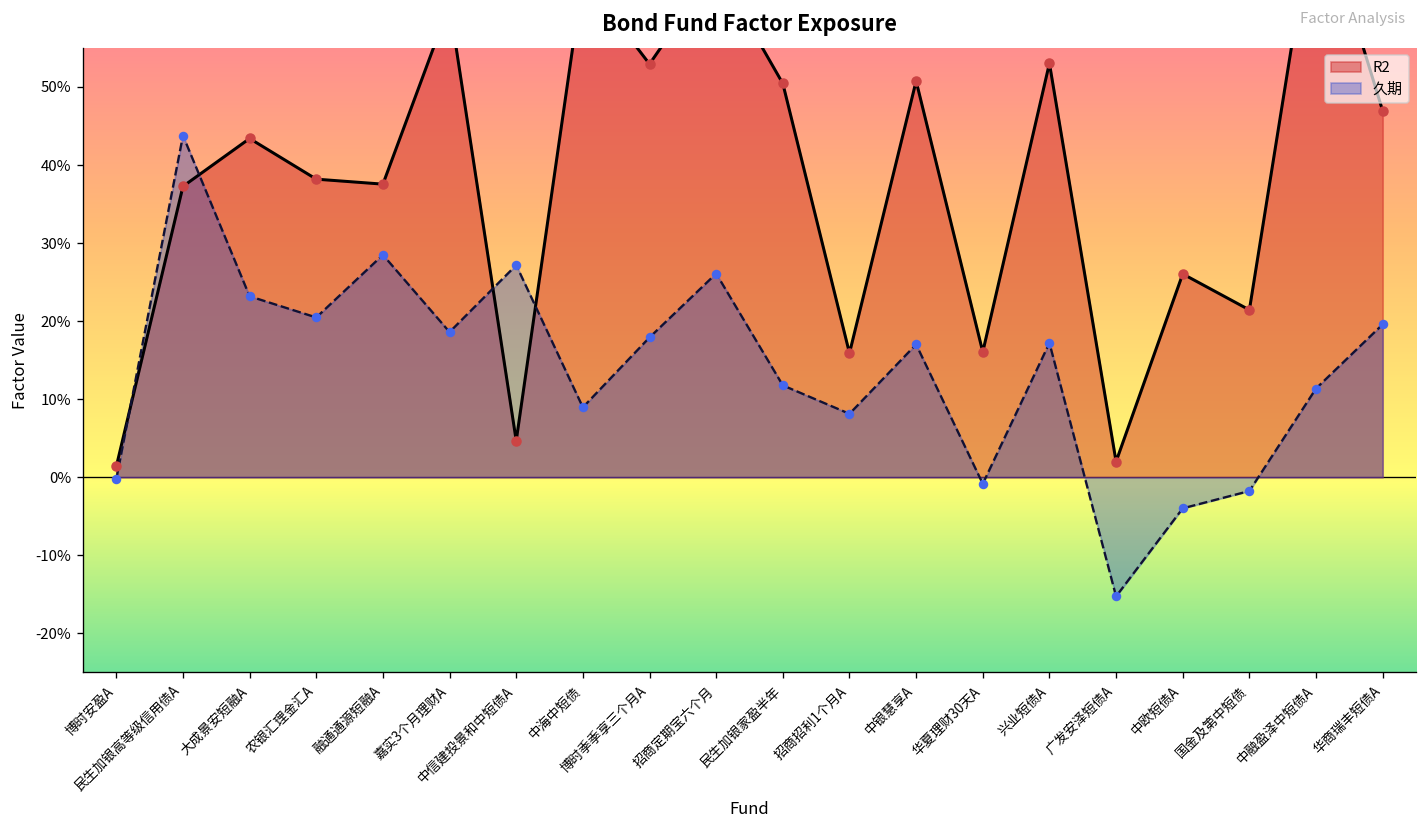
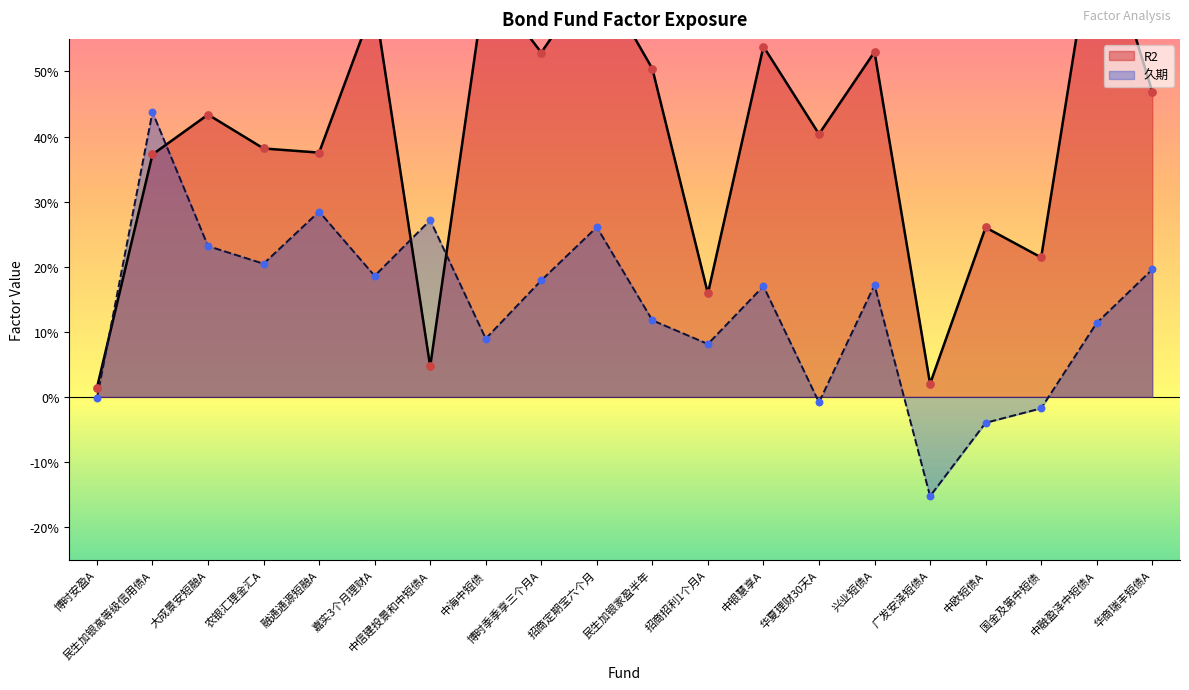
  {
    "R2": {
      "博时安盈A": "1%",
      "民生加银高等级信用债A": "37%",
      "大成景安短融A": "43%",
      "农银汇理金汇A": "38%",
      "融通通源短融A": "38%",
      "中信建投景和中短债A": "5%",
      "博时季季享三个月A": "53%",
      "民生加银家盈半年": "50%",
      "招商招利1个月A": "16%",
-     "中银慧享A": "51%",
-     "华夏理财30天A": "16%",
+     "中银慧享A": "54%",
+     "华夏理财30天A": "40%",
      "兴业短债A": "53%",
      "广发安泽短债A": "2%",
      "中欧短债A": "26%",
      "国金及第中短债": "21%",
      "华商瑞丰短债A": "47%"
    }
  }
